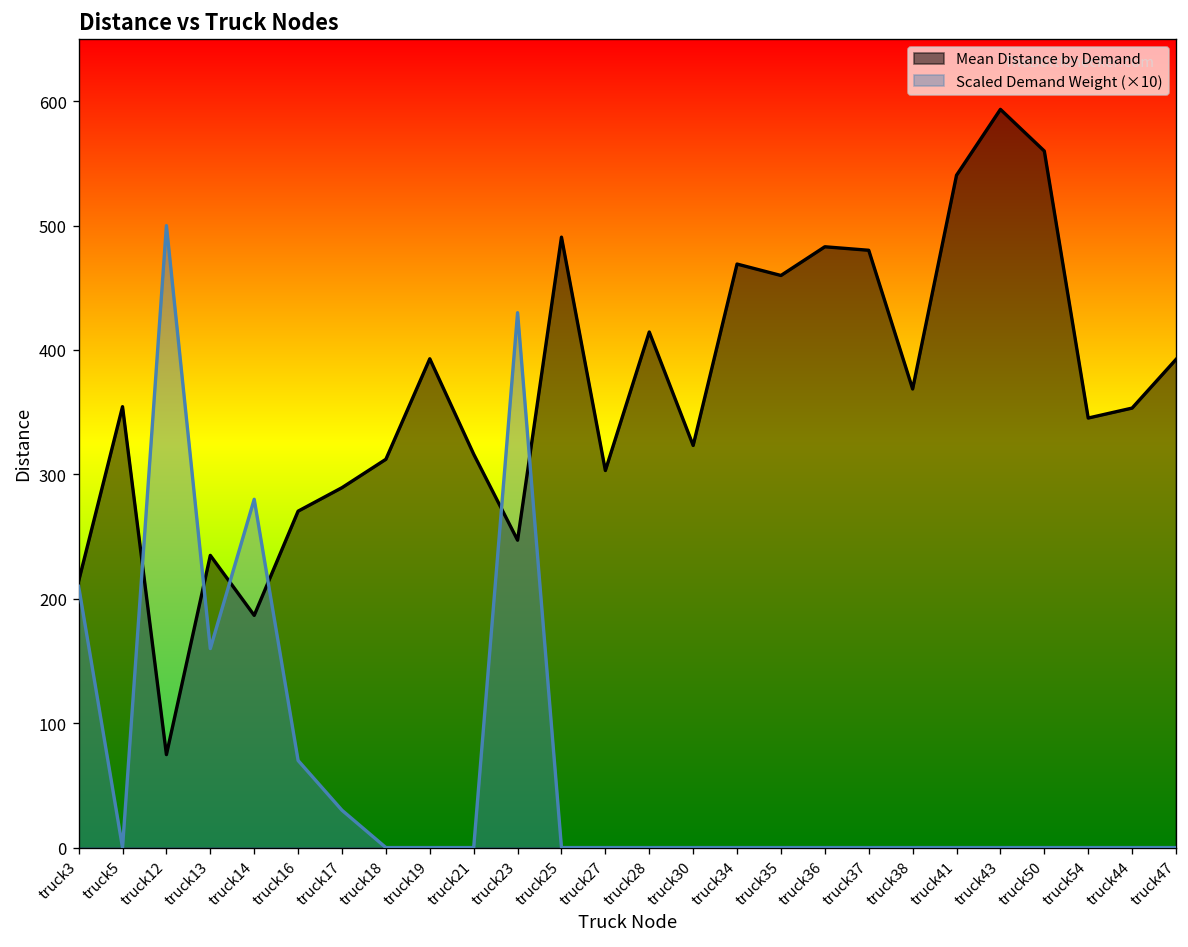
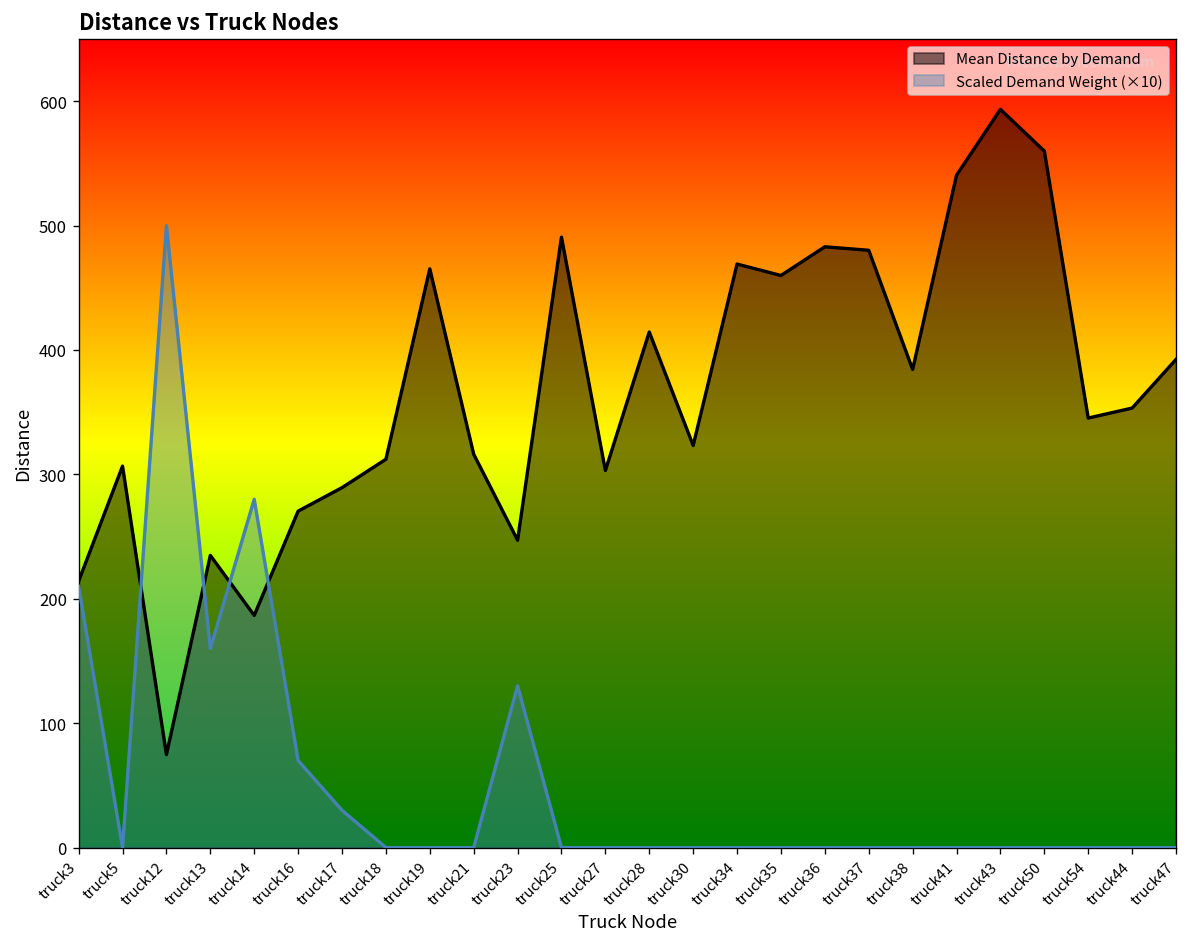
  {
    "Mean Distance by Demand": {
      "truck3": 214,
-     "truck5": 354,
+     "truck5": 307,
      "truck12": 75,
      "truck13": 235,
      "truck14": 187,
      "truck16": 270,
      "truck17": 289,
      "truck18": 312,
-     "truck19": 393,
+     "truck19": 465,
      "truck21": 316,
      "truck23": 247,
      "truck25": 491,
      "truck27": 303,
      "truck28": 414,
      "truck30": 323,
      "truck34": 469,
      "truck35": 460,
      "truck36": 483,
      "truck37": 480,
-     "truck38": 369,
+     "truck38": 384,
      "truck41": 540,
      "truck43": 593,
      "truck50": 560,
      "truck54": 345,
      "truck44": 353,
      "truck47": 392
    },
    "Scaled Demand Weight (×10)": {
      "truck3": 210,
      "truck5": 0,
      "truck12": 500,
      "truck13": 160,
      "truck14": 280,
      "truck16": 70,
      "truck17": 30,
      "truck18": 0,
      "truck19": 0,
      "truck21": 0,
-     "truck23": 430,
+     "truck23": 130,
      "truck25": 0,
      "truck27": 0,
      "truck28": 0,
      "truck30": 0,
      "truck34": 0,
      "truck35": 0,
      "truck36": 0,
      "truck37": 0,
      "truck38": 0,
      "truck41": 0,
      "truck43": 0,
      "truck50": 0,
      "truck54": 0,
      "truck44": 0,
      "truck47": 0
    }
  }
